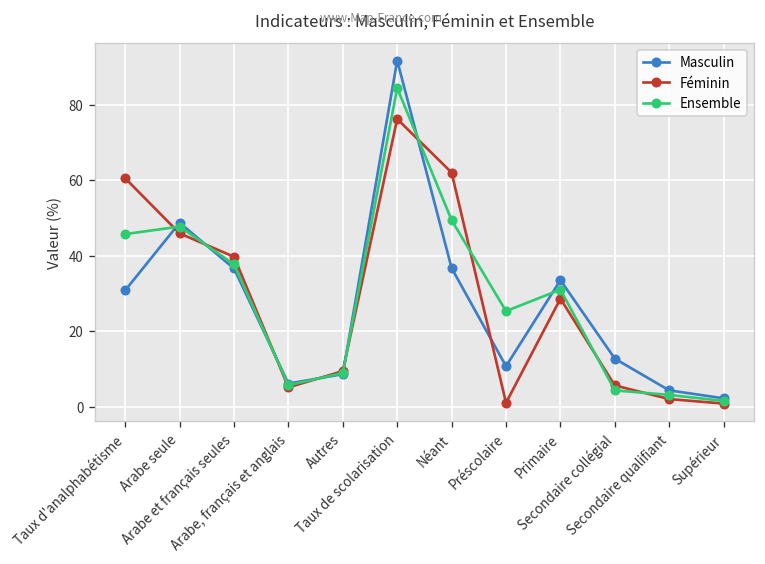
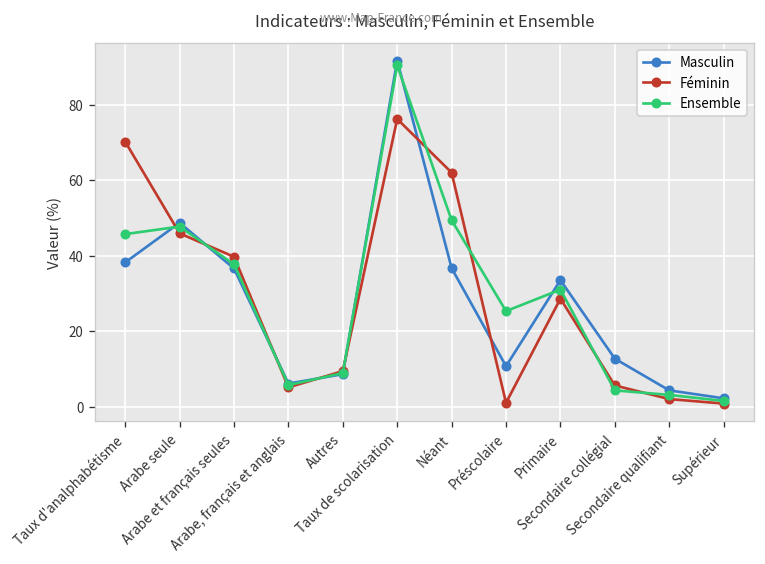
  {
    "Masculin": {
-     "Taux d'analphabétisme": 31,
+     "Taux d'analphabétisme": 38,
      "Arabe seule": 49,
      "Arabe et français seules": 37,
      "Taux de scolarisation": 92,
      "Néant": 37,
      "Préscolaire": 11,
      "Primaire": 34,
      "Secondaire collégial": 13,
      "Secondaire qualifiant": 4
    },
    "Féminin": {
-     "Taux d'analphabétisme": 61,
+     "Taux d'analphabétisme": 70,
      "Arabe seule": 46,
      "Arabe et français seules": 40,
      "Taux de scolarisation": 76,
      "Néant": 62,
      "Préscolaire": 1,
      "Primaire": 29,
      "Secondaire collégial": 6,
      "Secondaire qualifiant": 2
    },
    "Ensemble": {
      "Taux d'analphabétisme": 46,
      "Arabe seule": 48,
      "Arabe et français seules": 38,
-     "Taux de scolarisation": 84,
+     "Taux de scolarisation": 90,
      "Néant": 49,
      "Préscolaire": 25,
      "Primaire": 31,
      "Secondaire collégial": 4,
      "Secondaire qualifiant": 3
    }
  }
